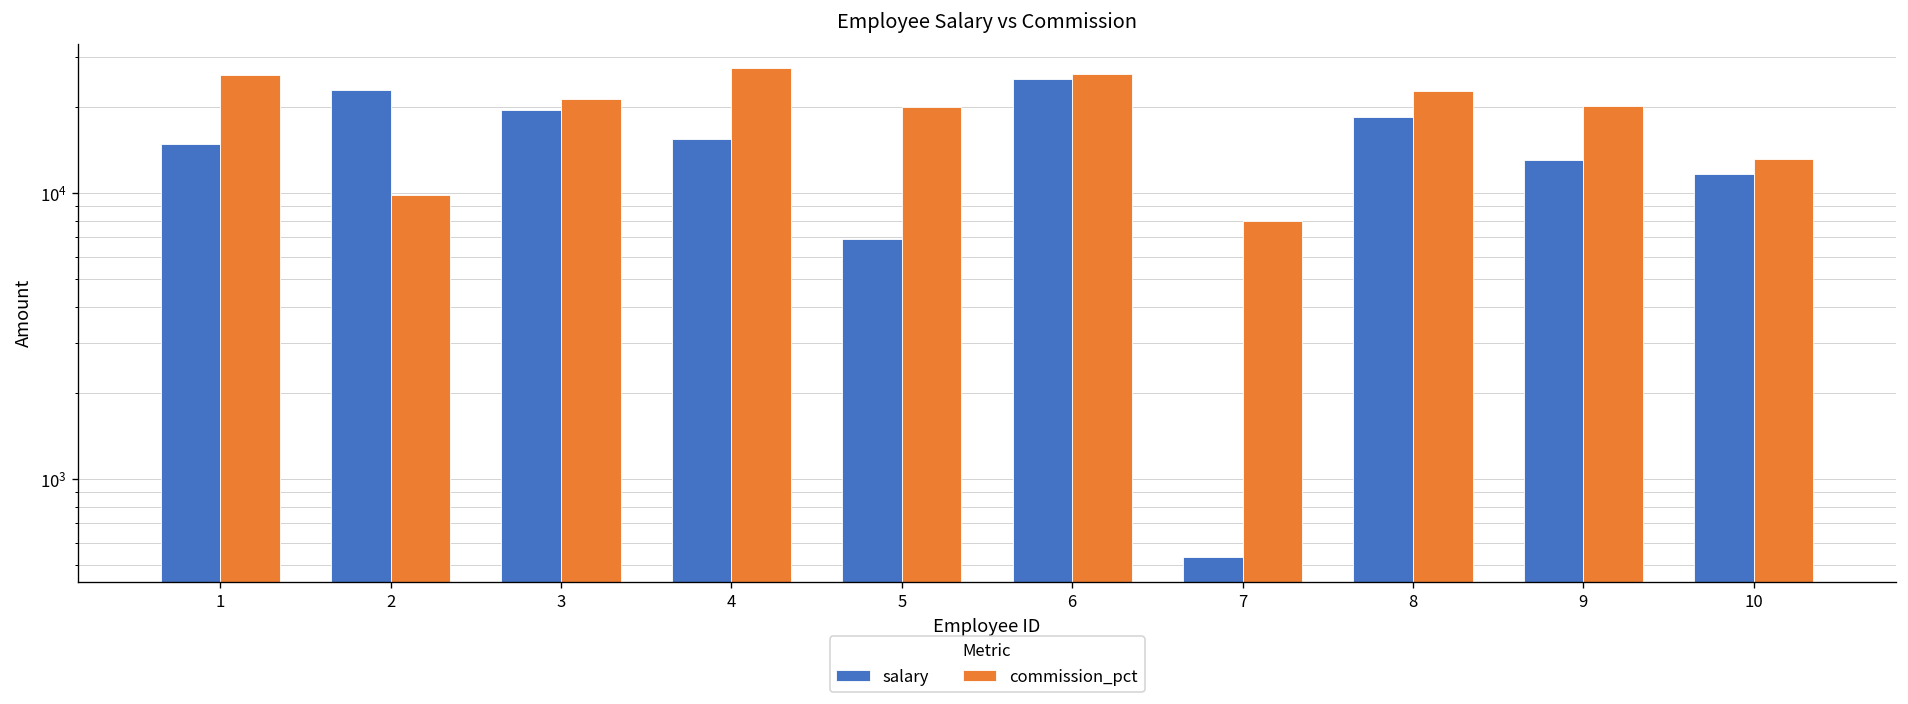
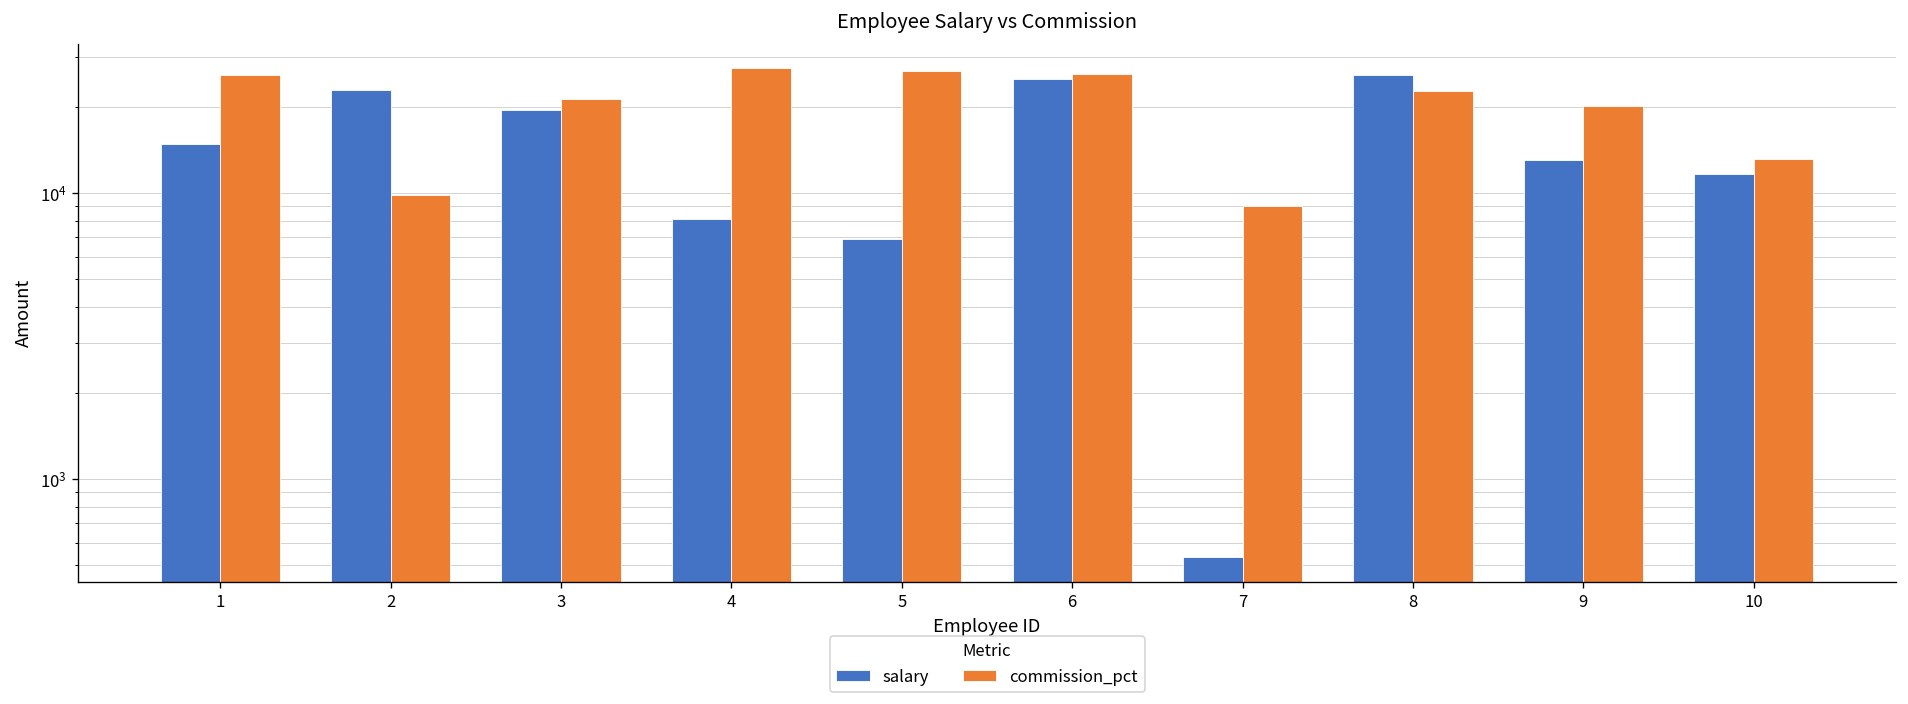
  {
    "salary": {
      "1": 15000,
      "2": 23000,
      "3": 19000,
-     "4": 16000,
+     "4": 8100,
      "5": 6900,
      "6": 25000,
      "7": 530,
-     "8": 19000,
+     "8": 26000,
      "9": 13000,
      "10": 12000
    },
    "commission_pct": {
      "1": 26000,
      "2": 9800,
      "3": 21000,
      "4": 27000,
-     "5": 20000,
+     "5": 27000,
      "6": 26000,
-     "7": 8000,
+     "7": 9000,
      "8": 23000,
      "9": 20000,
      "10": 13000
    }
  }
